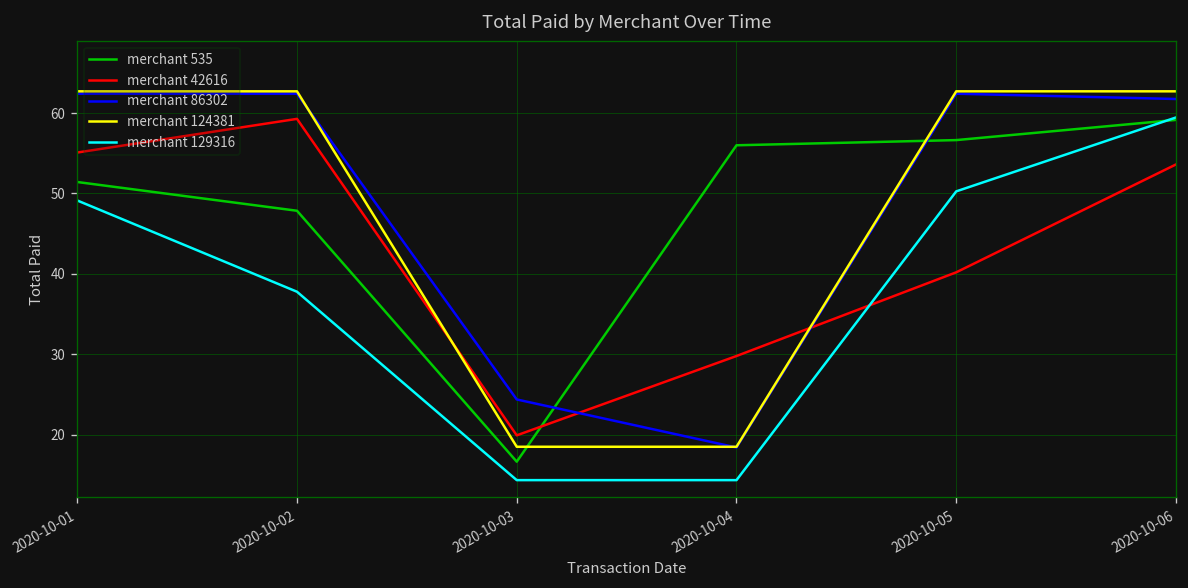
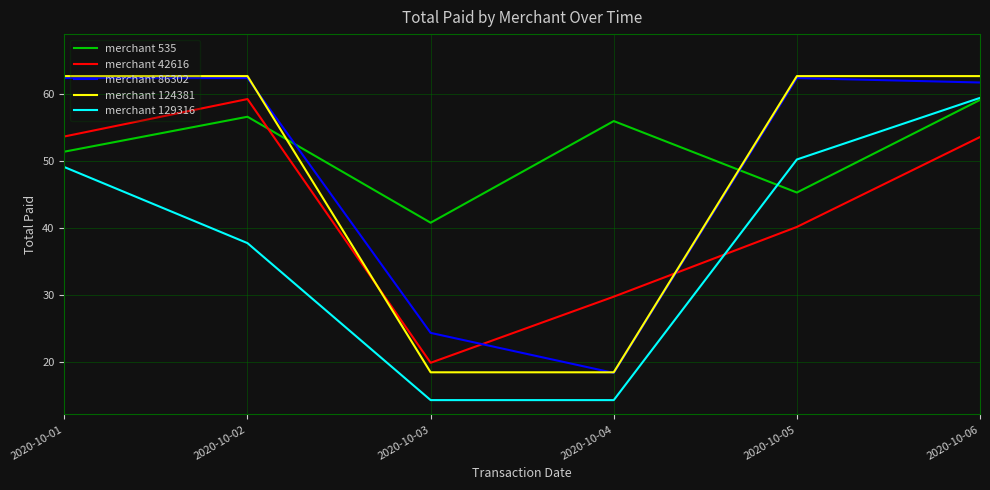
  {
    "merchant 535": {
      "2020-10-01": 51,
-     "2020-10-02": 48,
-     "2020-10-03": 17,
+     "2020-10-02": 57,
+     "2020-10-03": 41,
      "2020-10-04": 56,
-     "2020-10-05": 57
+     "2020-10-05": 45
    },
    "merchant 42616": {
-     "2020-10-01": 55,
+     "2020-10-01": 54,
      "2020-10-02": 59,
      "2020-10-03": 20,
      "2020-10-04": 30,
      "2020-10-05": 40,
      "2020-10-06": 54
    },
    "merchant 86302": {
      "2020-10-03": 24,
      "2020-10-06": 62
    },
    "merchant 124381": {
      "2020-10-03": 18,
      "2020-10-06": 63
    },
    "merchant 129316": {
      "2020-10-01": 49,
      "2020-10-02": 38,
      "2020-10-03": 14,
      "2020-10-04": 14,
      "2020-10-05": 50
    }
  }
